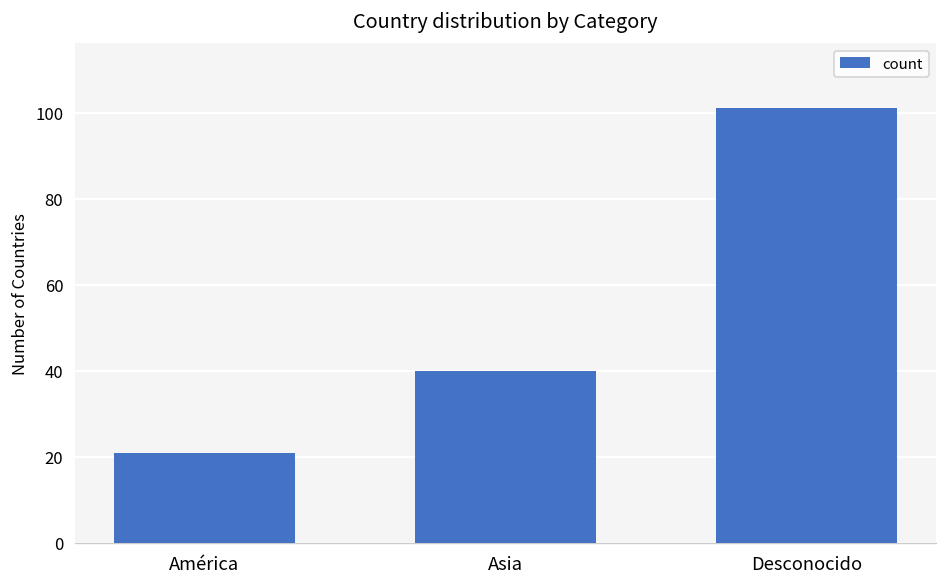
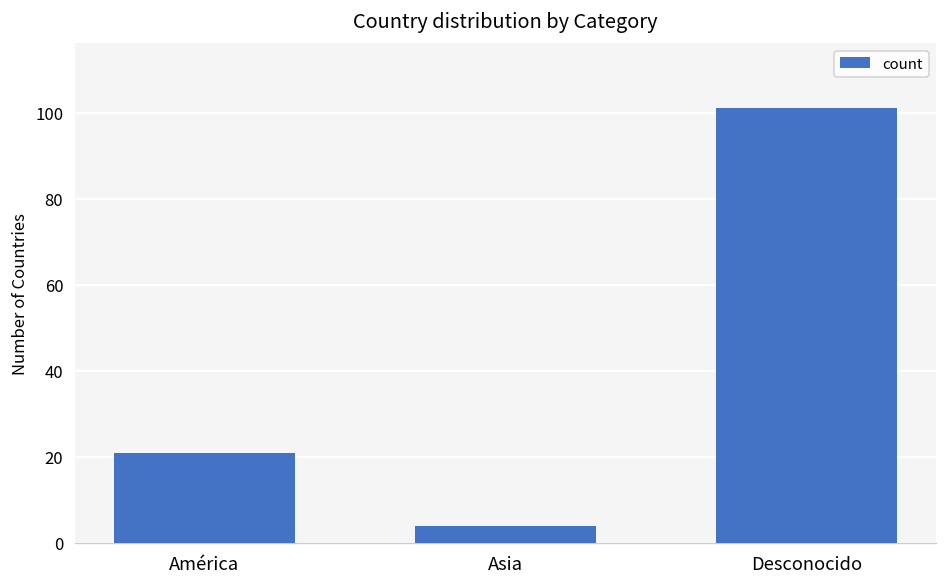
  {
    "América": 21,
-   "Asia": 40,
+   "Asia": 4,
    "Desconocido": 101
  }
